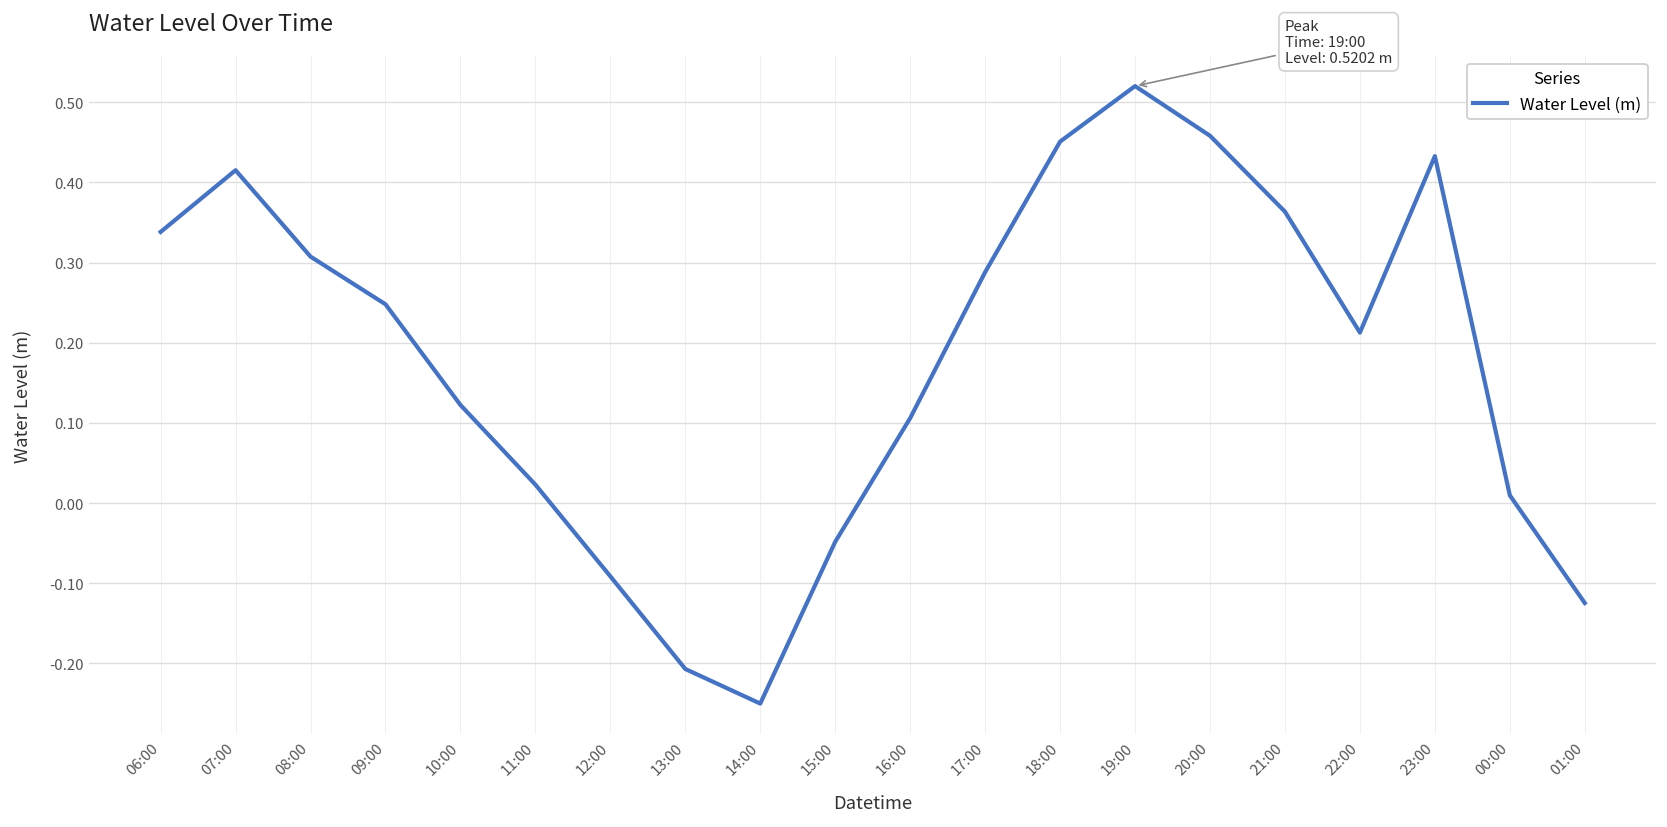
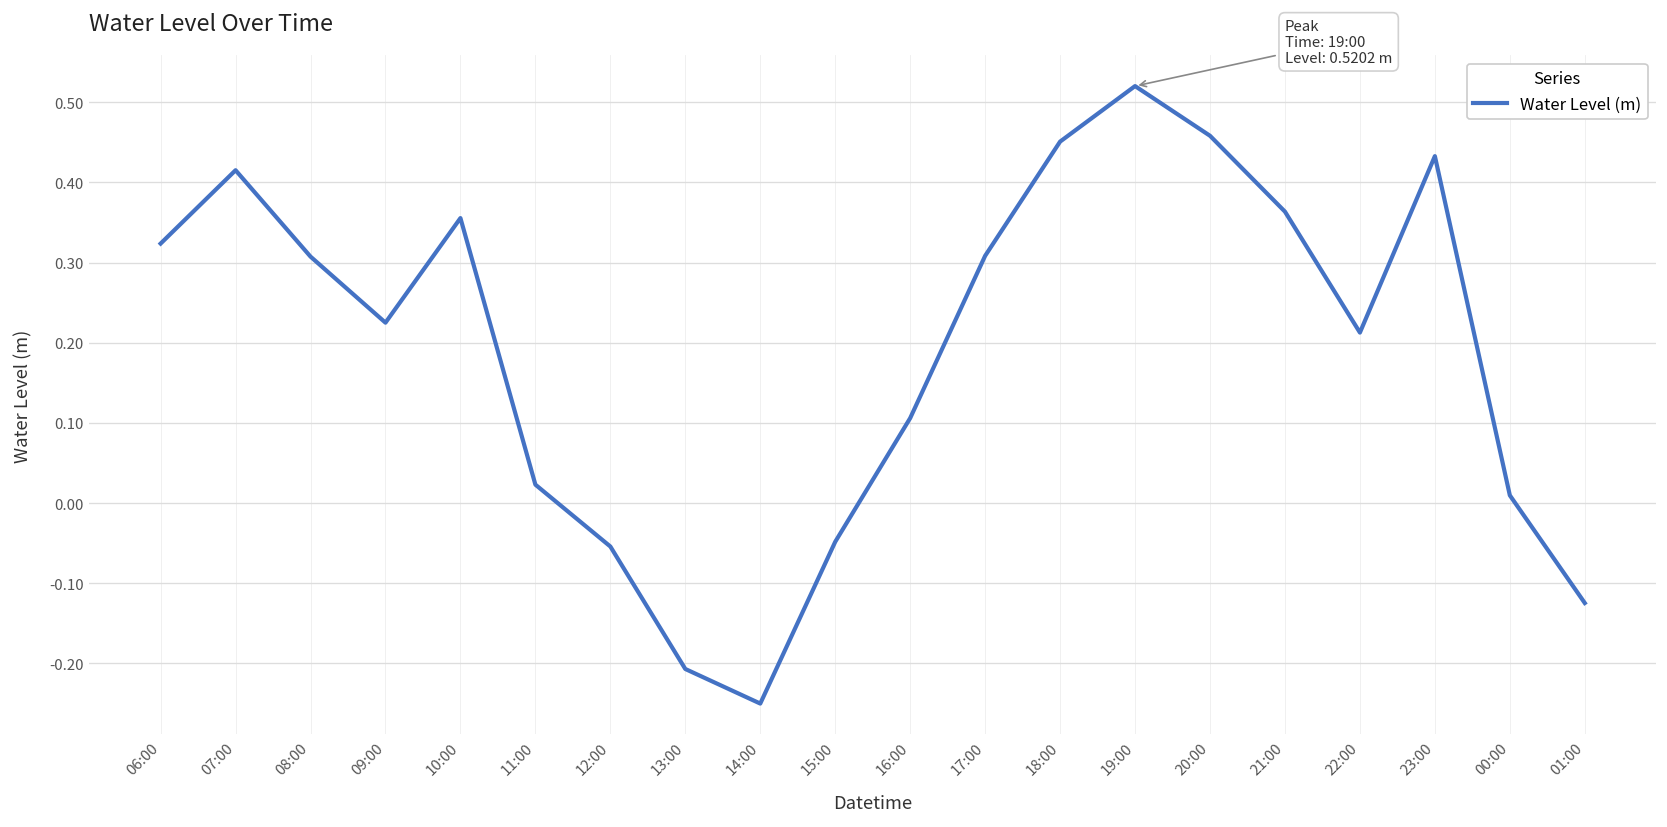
  {
-   "06:00": 0.34,
+   "06:00": 0.32,
    "07:00": 0.42,
    "08:00": 0.31,
-   "09:00": 0.25,
-   "10:00": 0.12,
+   "09:00": 0.23,
+   "10:00": 0.36,
    "11:00": 0.02,
-   "12:00": -0.09,
+   "12:00": -0.05,
    "13:00": -0.21,
    "14:00": -0.25,
    "15:00": -0.05,
    "16:00": 0.11,
-   "17:00": 0.29,
+   "17:00": 0.31,
    "18:00": 0.45,
    "20:00": 0.46,
    "21:00": 0.36,
    "22:00": 0.21,
    "23:00": 0.43,
    "00:00": 0.01,
    "01:00": -0.12
  }
